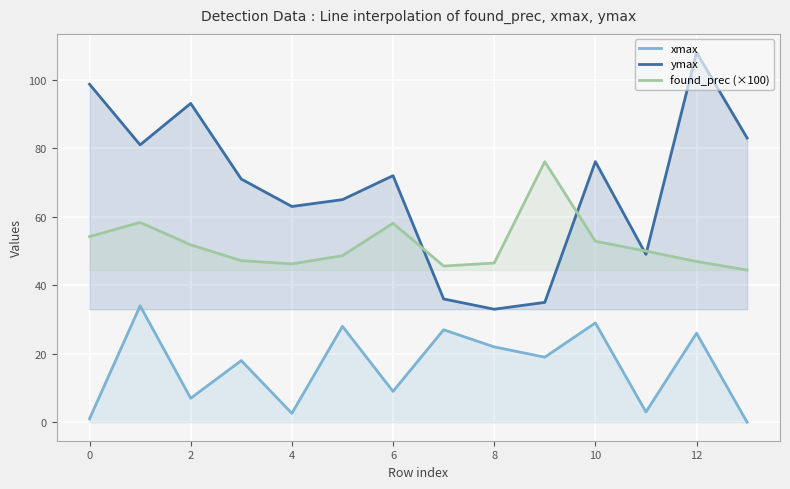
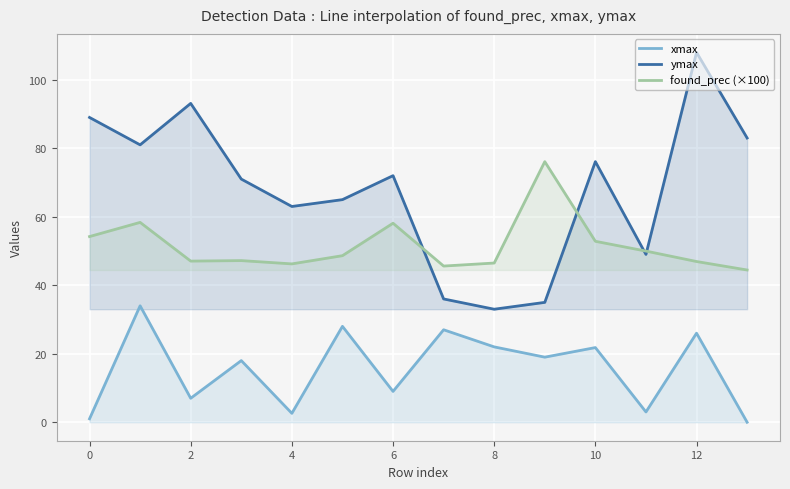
  {
    "xmax": {
      "0": 1,
      "2": 7,
      "4": 3,
      "6": 9,
      "8": 22,
-     "10": 29,
+     "10": 22,
      "12": 26
    },
    "ymax": {
-     "0": 99,
+     "0": 89,
      "2": 93,
      "4": 63,
      "6": 72,
      "8": 33,
      "10": 76
    },
    "found_prec (×100)": {
      "0": 54,
-     "2": 52,
+     "2": 47,
      "4": 46,
      "6": 58,
      "8": 46,
      "10": 53,
      "12": 47
    }
  }
